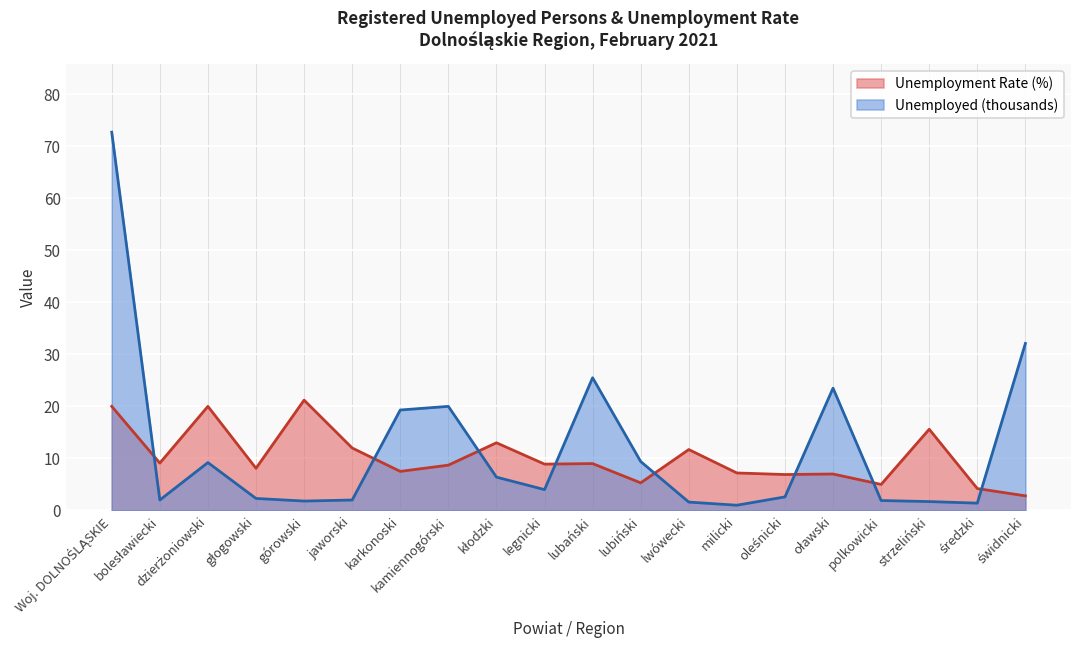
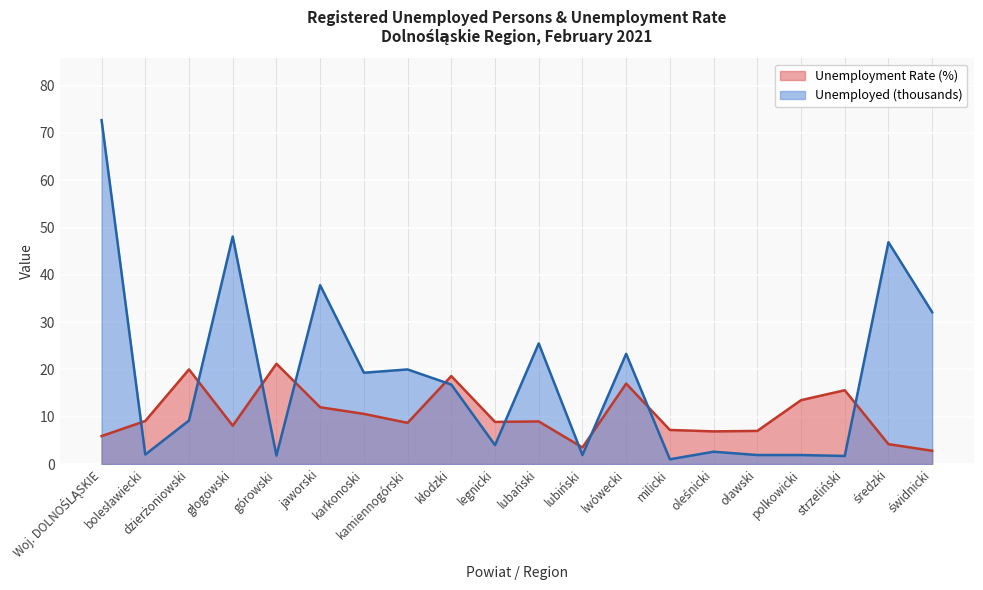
  {
    "Unemployment Rate (%)": {
-     "Woj. DOLNOŚLĄSKIE": 20,
+     "Woj. DOLNOŚLĄSKIE": 6,
      "bolesławiecki": 9,
      "dzierżoniowski": 20,
      "głogowski": 8,
      "górowski": 21,
      "jaworski": 12,
-     "karkonoski": 8,
+     "karkonoski": 11,
      "kamiennogórski": 9,
-     "kłodzki": 13,
+     "kłodzki": 19,
      "legnicki": 9,
      "lubański": 9,
-     "lubiński": 5,
-     "lwówecki": 12,
+     "lubiński": 4,
+     "lwówecki": 17,
      "milicki": 7,
      "oleśnicki": 7,
      "oławski": 7,
-     "polkowicki": 5,
+     "polkowicki": 14,
      "strzeliński": 16,
      "średzki": 4,
      "świdnicki": 3
    },
    "Unemployed (thousands)": {
      "Woj. DOLNOŚLĄSKIE": 73,
      "bolesławiecki": 2,
      "dzierżoniowski": 9,
-     "głogowski": 2,
+     "głogowski": 48,
      "górowski": 2,
-     "jaworski": 2,
+     "jaworski": 38,
      "karkonoski": 19,
      "kamiennogórski": 20,
-     "kłodzki": 6,
+     "kłodzki": 17,
      "legnicki": 4,
      "lubański": 26,
-     "lubiński": 9,
-     "lwówecki": 2,
+     "lubiński": 2,
+     "lwówecki": 23,
      "milicki": 1,
      "oleśnicki": 3,
-     "oławski": 24,
+     "oławski": 2,
      "polkowicki": 2,
      "strzeliński": 2,
-     "średzki": 1,
+     "średzki": 47,
      "świdnicki": 32
    }
  }
